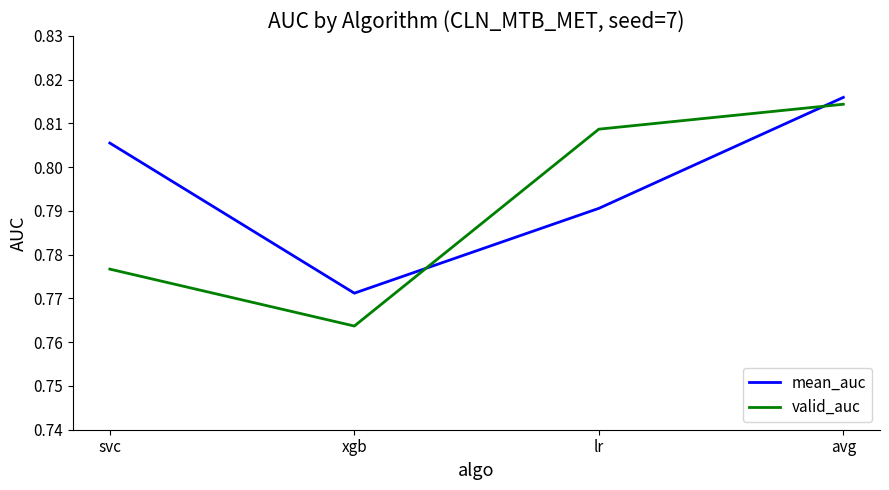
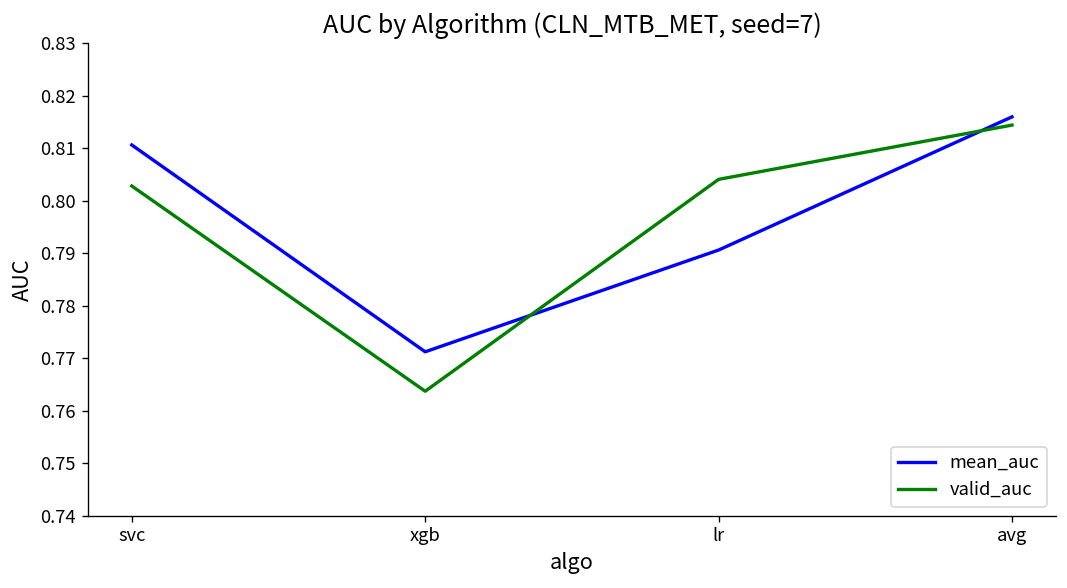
  {
    "mean_auc": {
-     "svc": 0.806,
+     "svc": 0.811,
      "xgb": 0.771,
      "lr": 0.791,
      "avg": 0.816
    },
    "valid_auc": {
-     "svc": 0.777,
+     "svc": 0.803,
      "xgb": 0.764,
-     "lr": 0.809,
+     "lr": 0.804,
      "avg": 0.814
    }
  }
